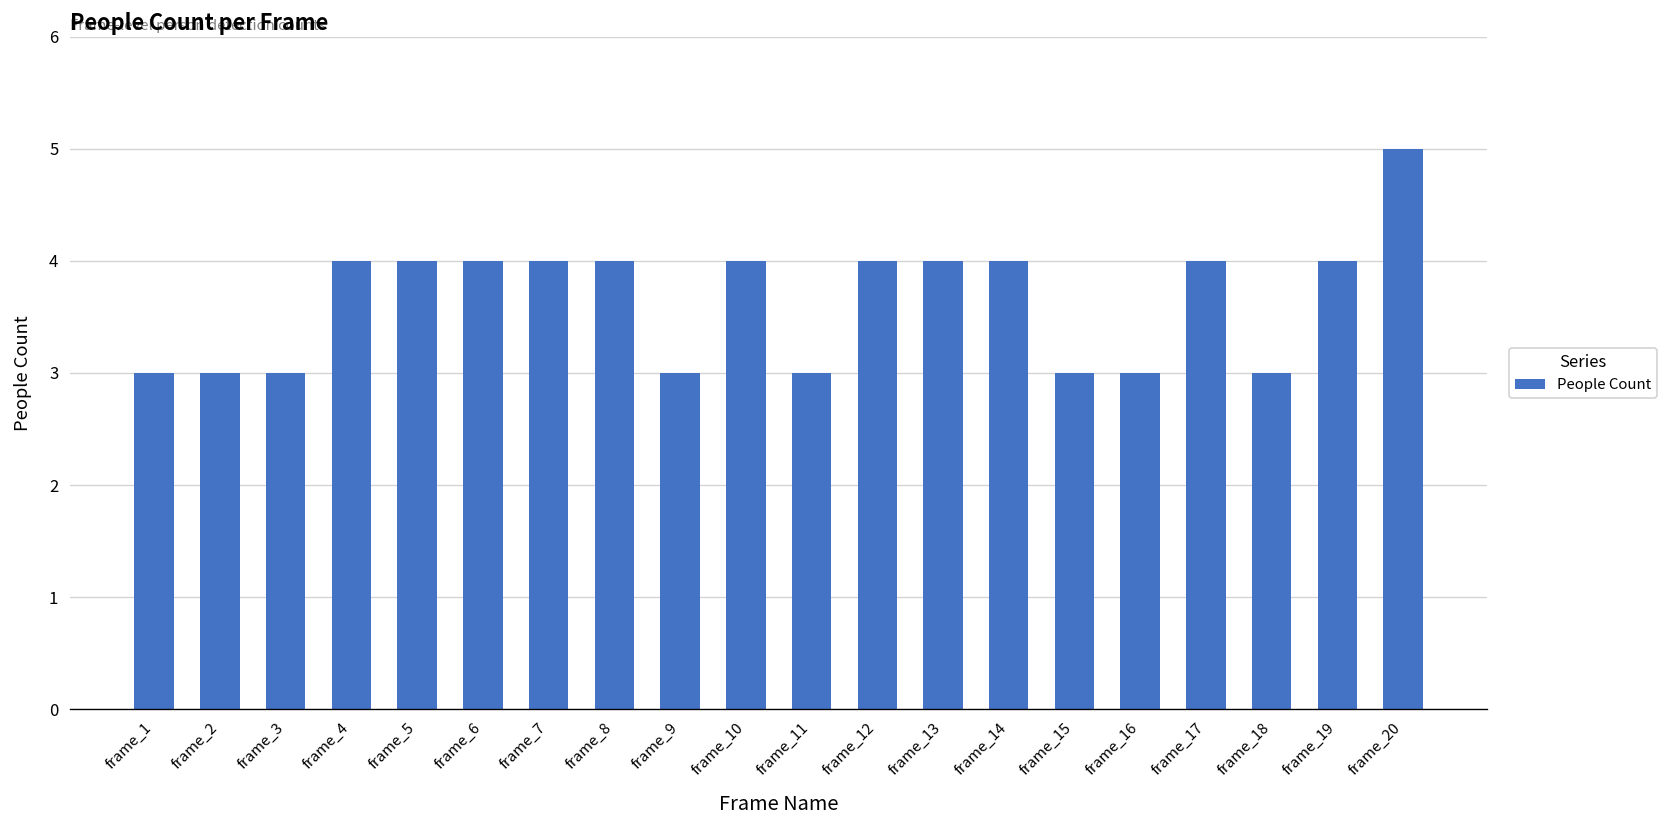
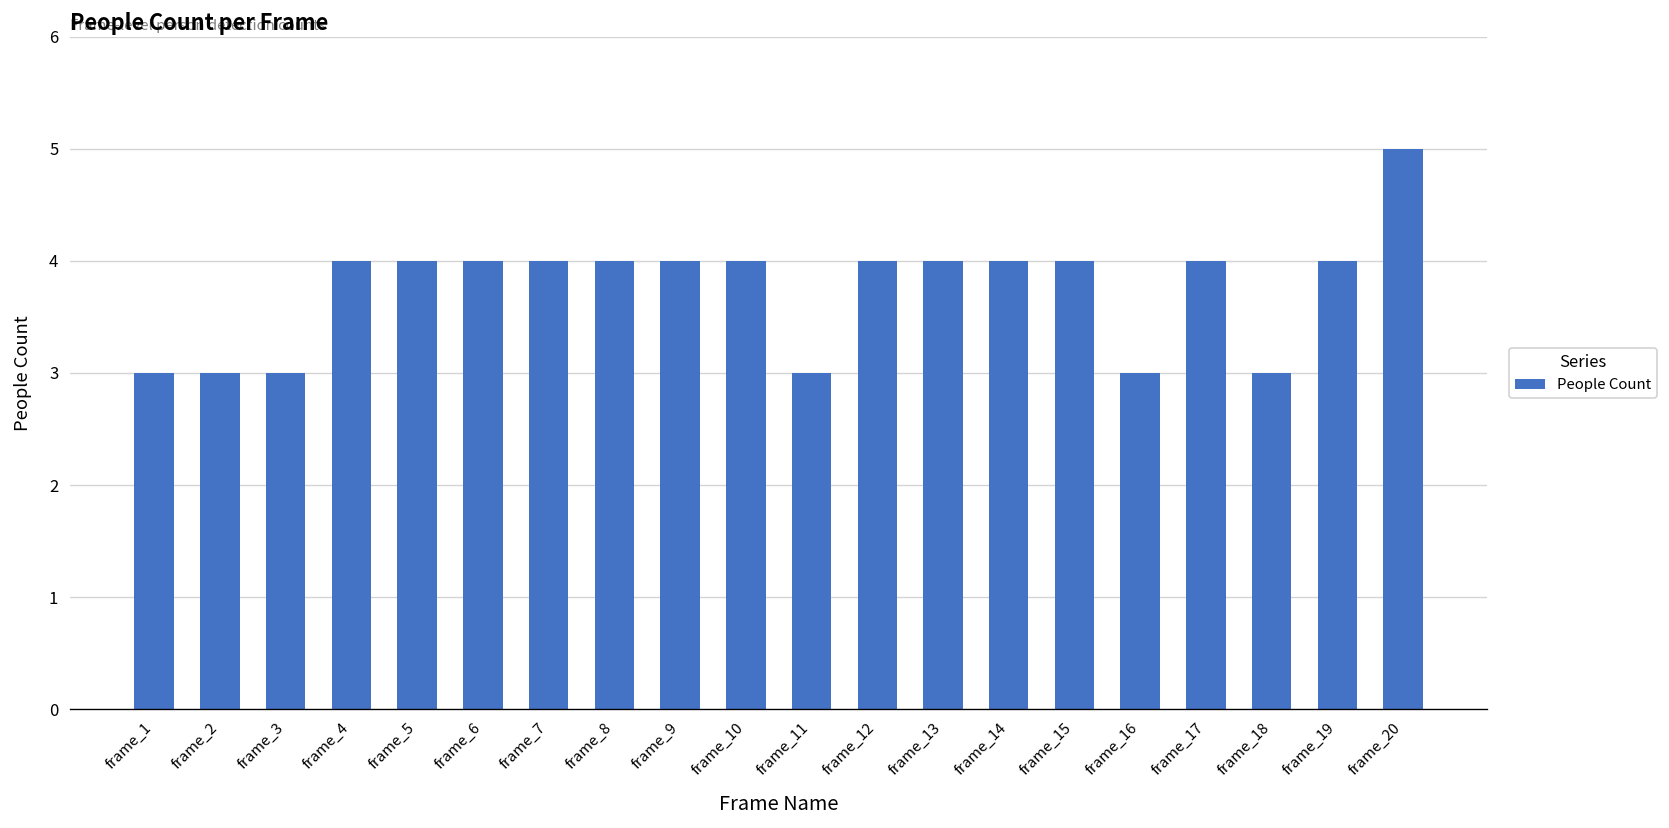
  {
    "frame_1": 3,
    "frame_2": 3,
    "frame_3": 3,
    "frame_4": 4,
    "frame_5": 4,
    "frame_6": 4,
    "frame_7": 4,
    "frame_8": 4,
-   "frame_9": 3,
+   "frame_9": 4,
    "frame_10": 4,
    "frame_11": 3,
    "frame_12": 4,
    "frame_13": 4,
    "frame_14": 4,
-   "frame_15": 3,
+   "frame_15": 4,
    "frame_16": 3,
    "frame_17": 4,
    "frame_18": 3,
    "frame_19": 4,
    "frame_20": 5
  }
